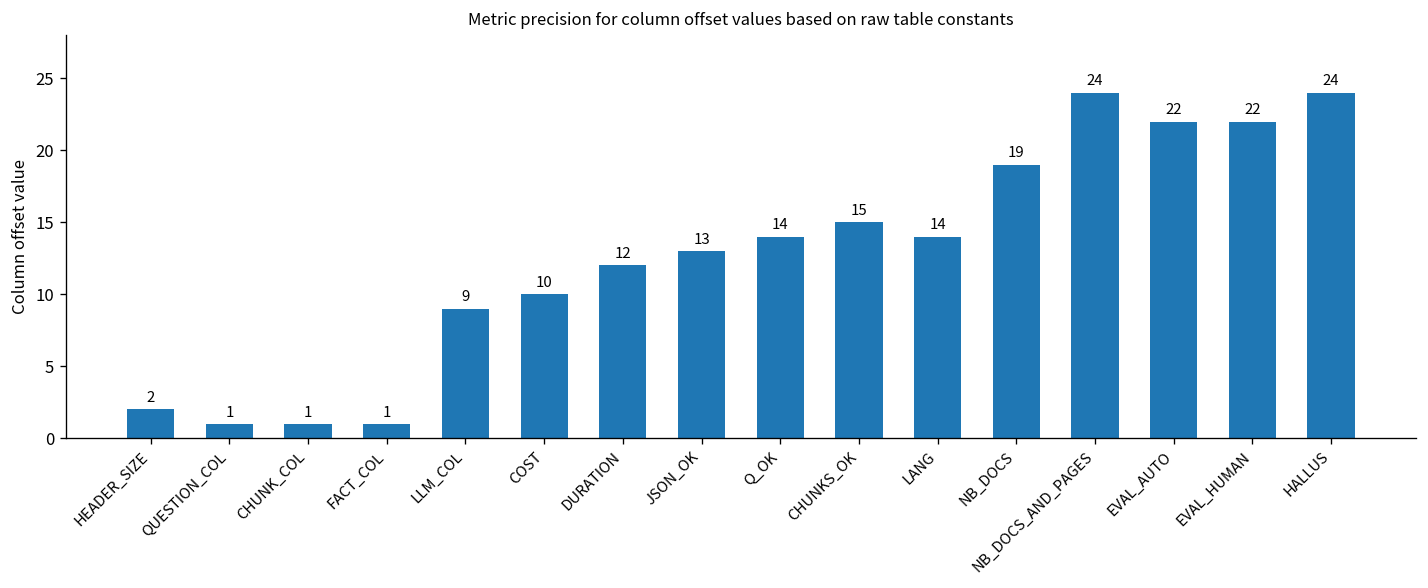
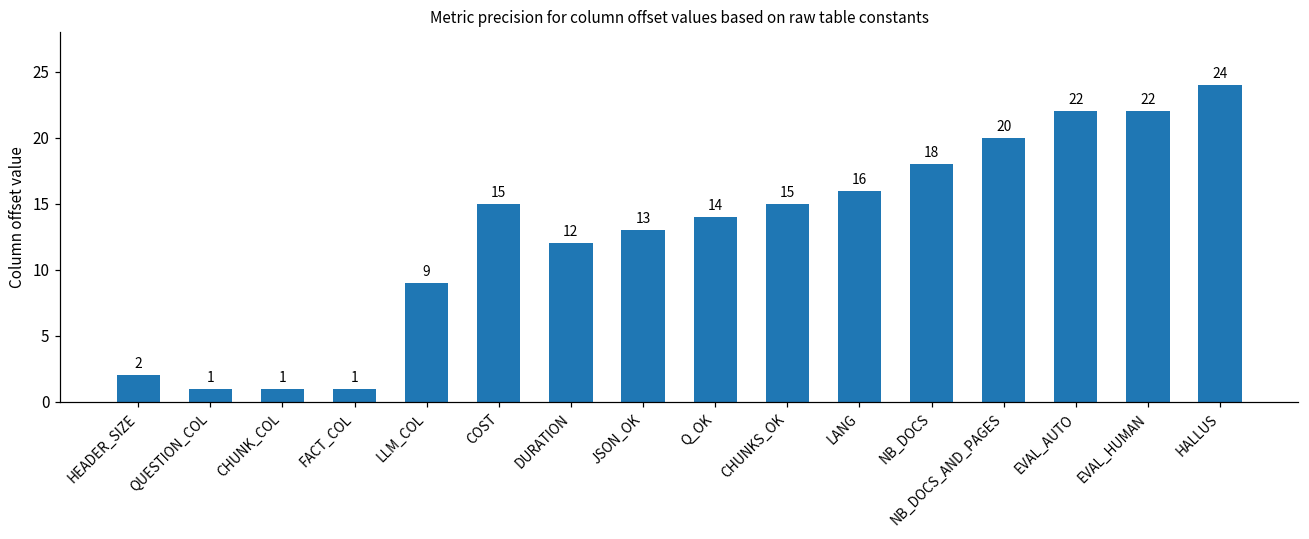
  {
    "HEADER_SIZE": 2,
    "QUESTION_COL": 1,
    "CHUNK_COL": 1,
    "FACT_COL": 1,
    "LLM_COL": 9,
-   "COST": 10,
+   "COST": 15,
    "DURATION": 12,
    "JSON_OK": 13,
    "Q_OK": 14,
    "CHUNKS_OK": 15,
-   "LANG": 14,
-   "NB_DOCS": 19,
-   "NB_DOCS_AND_PAGES": 24,
+   "LANG": 16,
+   "NB_DOCS": 18,
+   "NB_DOCS_AND_PAGES": 20,
    "EVAL_AUTO": 22,
    "EVAL_HUMAN": 22,
    "HALLUS": 24
  }
